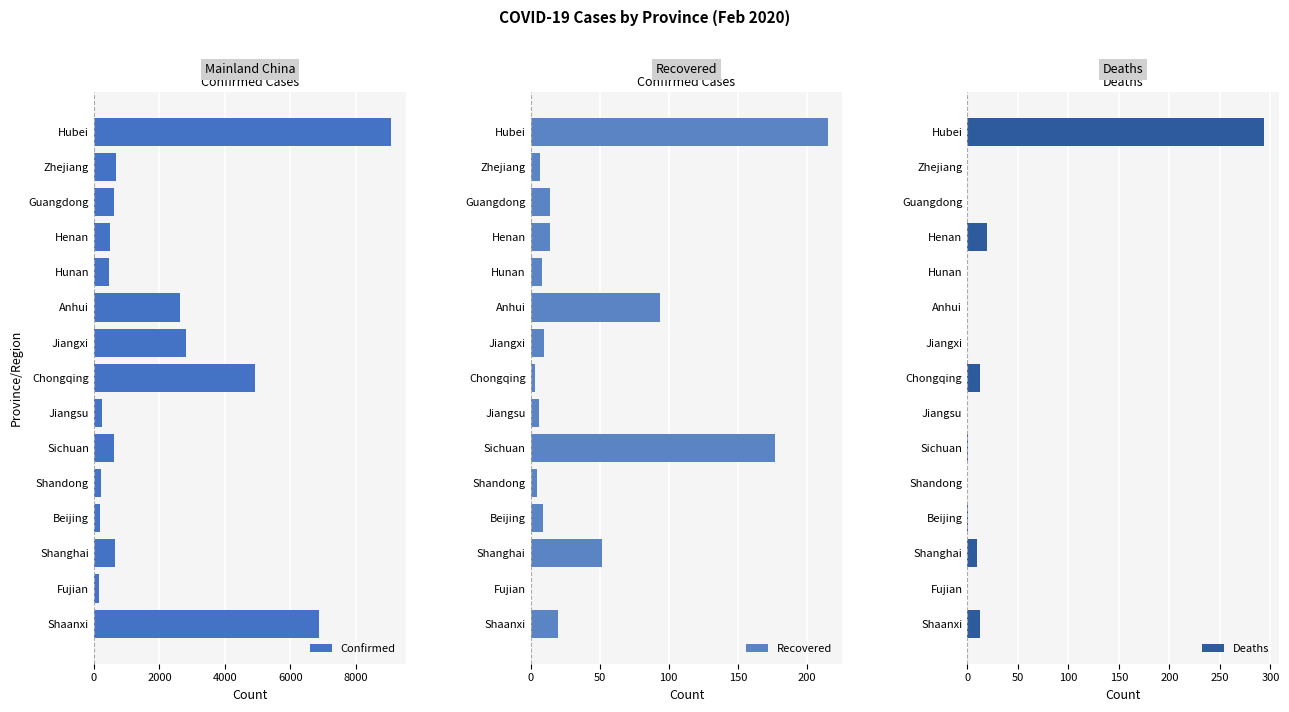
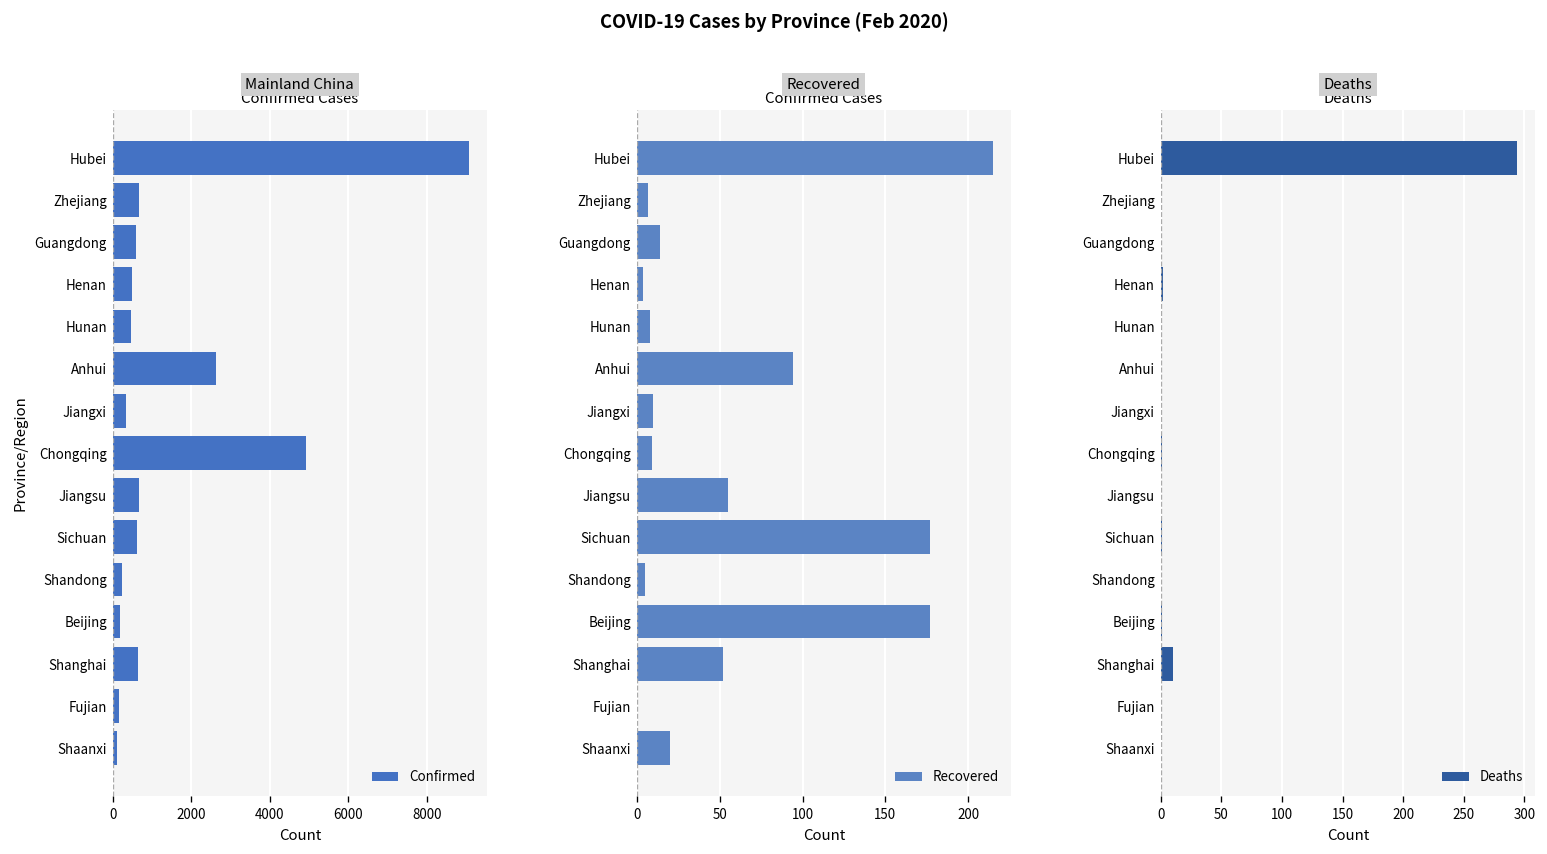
  {
    "Mainland China": {
      "Hubei": 9100,
      "Zhejiang": 700,
      "Guangdong": 600,
      "Henan": 500,
      "Hunan": 500,
      "Anhui": 2600,
-     "Jiangxi": 2800,
+     "Jiangxi": 300,
      "Chongqing": 4900,
-     "Jiangsu": 200,
+     "Jiangsu": 700,
      "Sichuan": 600,
      "Shandong": 200,
      "Beijing": 200,
      "Shanghai": 600,
      "Fujian": 200,
-     "Shaanxi": 6900
+     "Shaanxi": 100
    },
    "Recovered": {
      "Hubei": 215,
      "Zhejiang": 7,
      "Guangdong": 14,
-     "Henan": 14,
+     "Henan": 4,
      "Hunan": 8,
      "Anhui": 94,
      "Jiangxi": 10,
-     "Chongqing": 3,
-     "Jiangsu": 6,
+     "Chongqing": 9,
+     "Jiangsu": 55,
      "Sichuan": 177,
      "Shandong": 5,
-     "Beijing": 9,
+     "Beijing": 177,
      "Shanghai": 52,
      "Fujian": 0,
      "Shaanxi": 20
    },
    "Deaths": {
      "Hubei": 294,
      "Zhejiang": 0,
      "Guangdong": 0,
-     "Henan": 20,
+     "Henan": 2,
      "Hunan": 0,
      "Anhui": 0,
      "Jiangxi": 0,
-     "Chongqing": 13,
+     "Chongqing": 1,
      "Jiangsu": 0,
      "Shandong": 0,
      "Shanghai": 10,
      "Fujian": 0,
-     "Shaanxi": 13
+     "Shaanxi": 0
    }
  }
